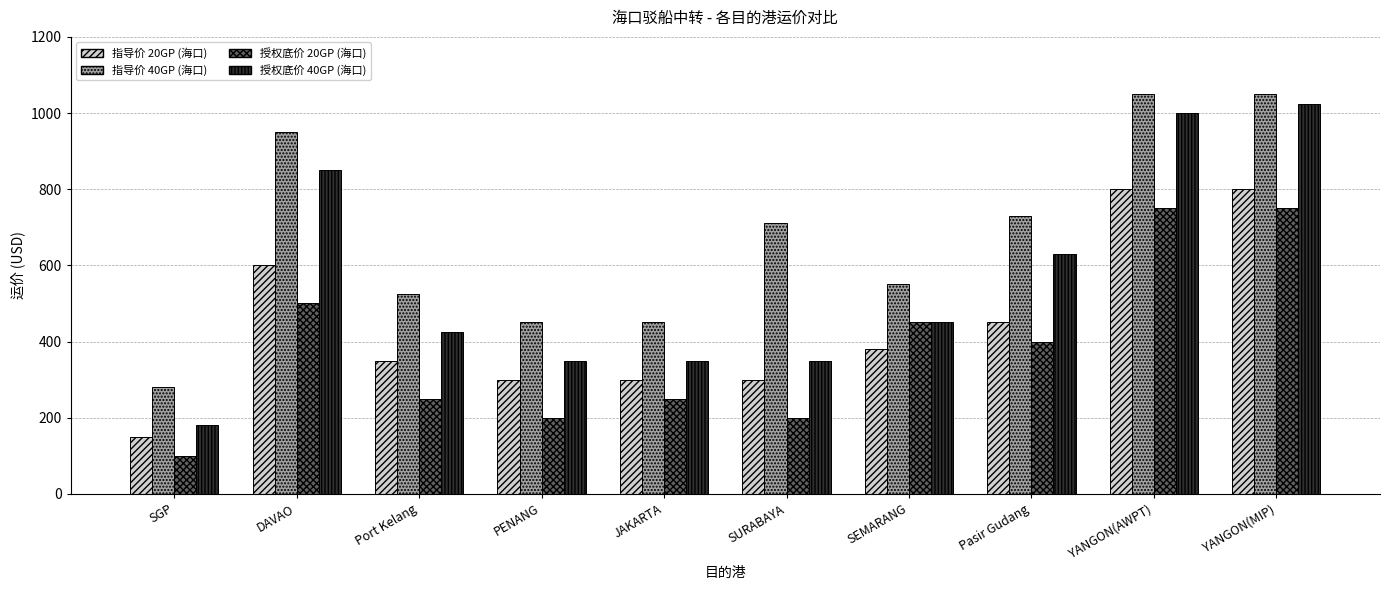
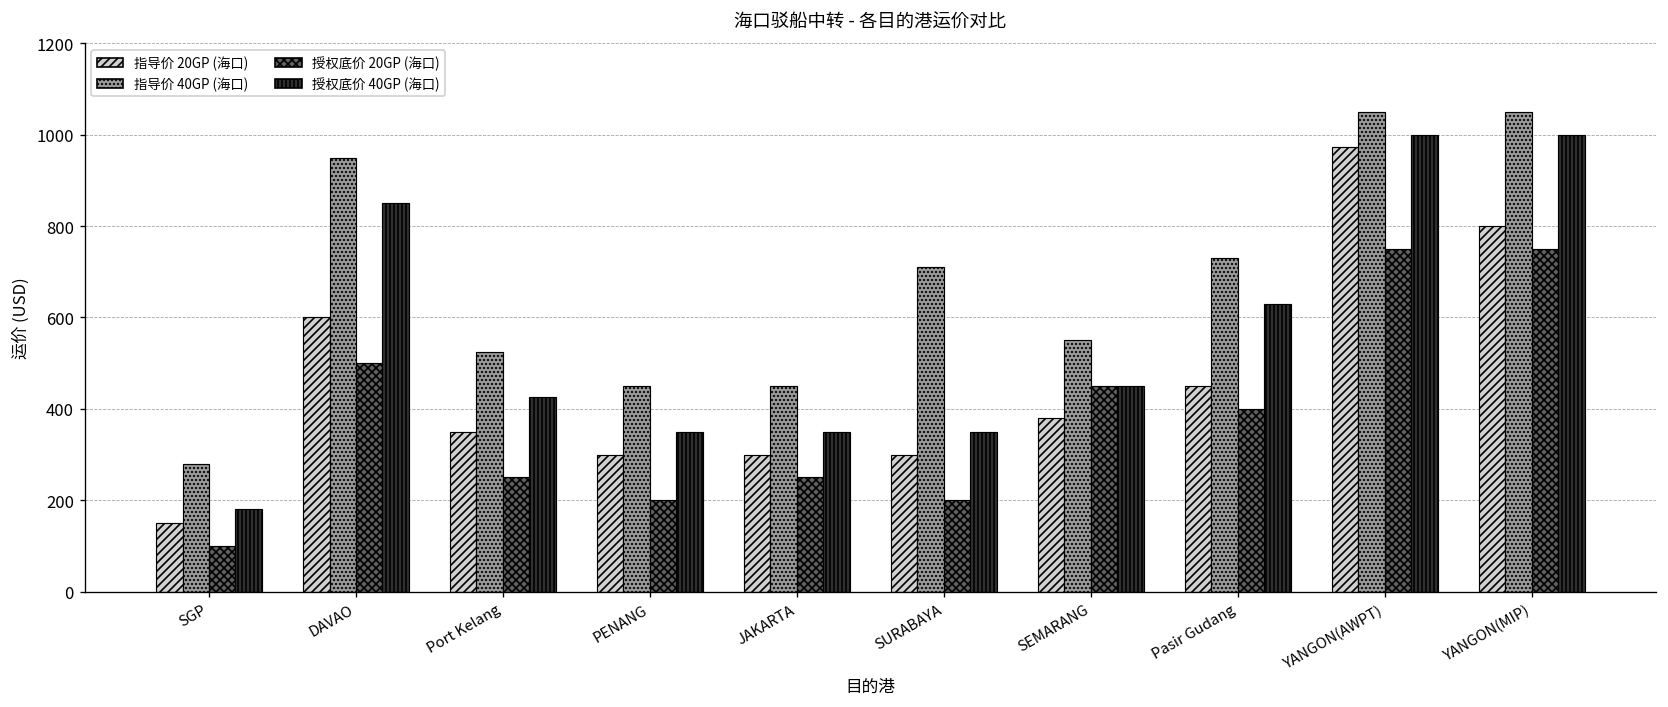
  {
    "指导价 20GP (海口)": {
      "SGP": 150,
      "DAVAO": 600,
      "Port Kelang": 350,
      "PENANG": 300,
      "JAKARTA": 300,
      "SURABAYA": 300,
      "SEMARANG": 380,
      "Pasir Gudang": 450,
-     "YANGON(AWPT)": 800,
+     "YANGON(AWPT)": 970,
      "YANGON(MIP)": 800
    },
    "指导价 40GP (海口)": {
      "SGP": 280,
      "DAVAO": 950,
      "Port Kelang": 530,
      "PENANG": 450,
      "JAKARTA": 450,
      "SURABAYA": 710,
      "SEMARANG": 550,
      "Pasir Gudang": 730,
      "YANGON(AWPT)": 1050,
      "YANGON(MIP)": 1050
    },
    "授权底价 20GP (海口)": {
      "SGP": 100,
      "DAVAO": 500,
      "Port Kelang": 250,
      "PENANG": 200,
      "JAKARTA": 250,
      "SURABAYA": 200,
      "SEMARANG": 450,
      "Pasir Gudang": 400,
      "YANGON(AWPT)": 750,
      "YANGON(MIP)": 750
    },
    "授权底价 40GP (海口)": {
      "SGP": 180,
      "DAVAO": 850,
      "Port Kelang": 430,
      "PENANG": 350,
      "JAKARTA": 350,
      "SURABAYA": 350,
      "SEMARANG": 450,
      "Pasir Gudang": 630,
      "YANGON(AWPT)": 1000,
-     "YANGON(MIP)": 1030
+     "YANGON(MIP)": 1000
    }
  }
